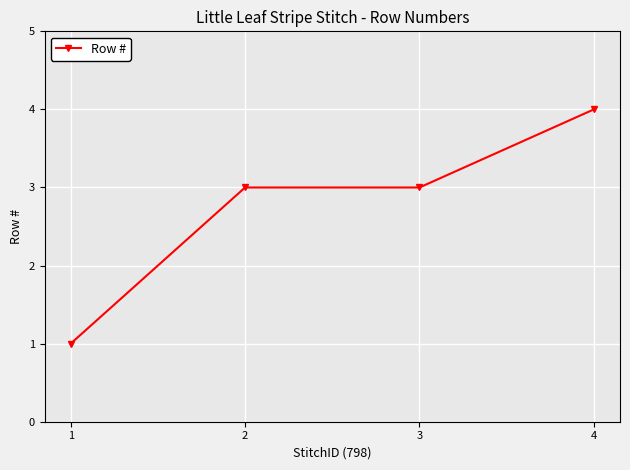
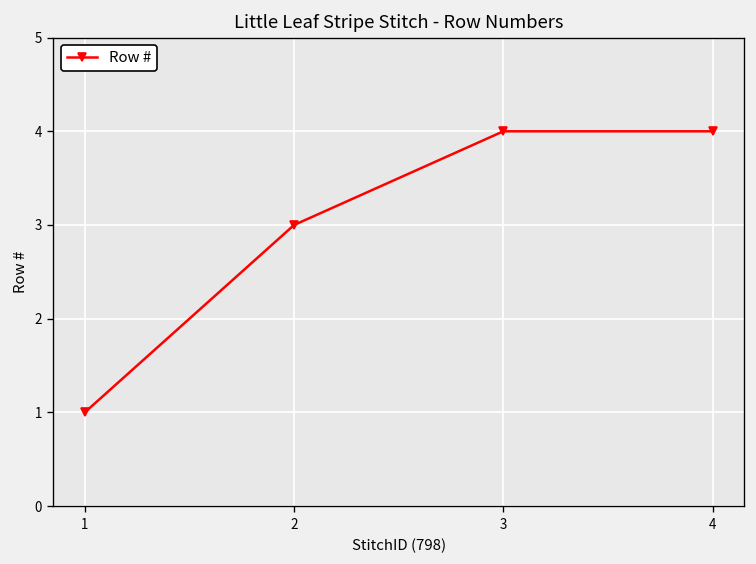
  {
    "1": 1,
    "2": 3,
-   "3": 3,
+   "3": 4,
    "4": 4
  }
